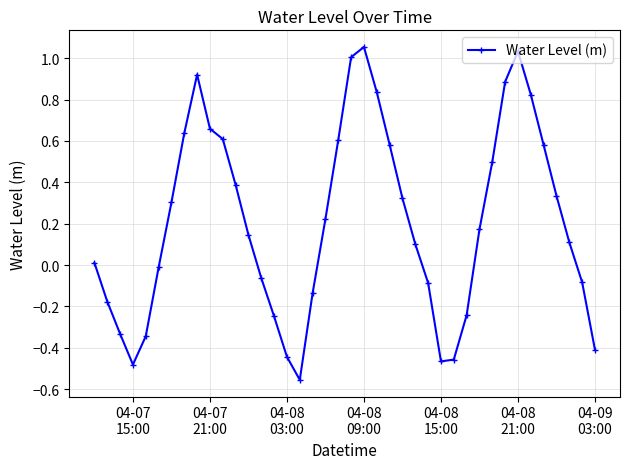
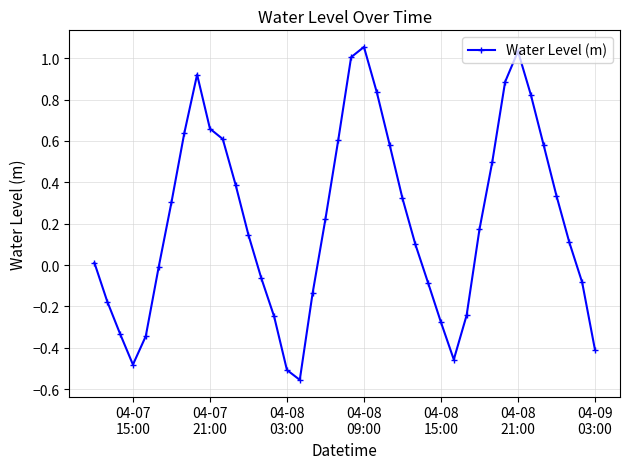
  {
    "04-07 15:00": -0.48,
    "04-07 21:00": 0.66,
-   "04-08 03:00": -0.44,
+   "04-08 03:00": -0.51,
    "04-08 09:00": 1.05,
-   "04-08 15:00": -0.47,
+   "04-08 15:00": -0.28,
    "04-09 03:00": -0.41
  }
